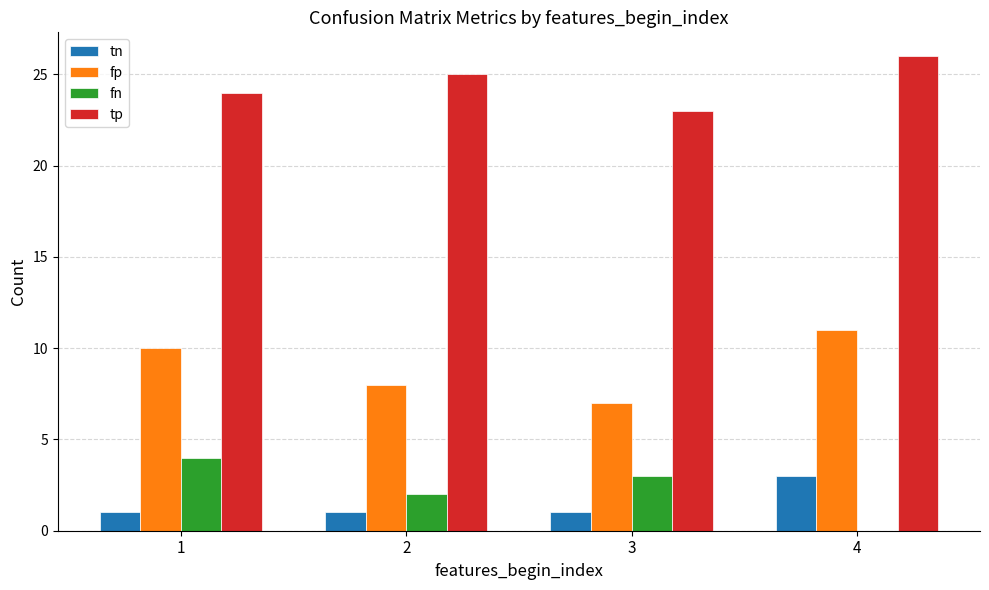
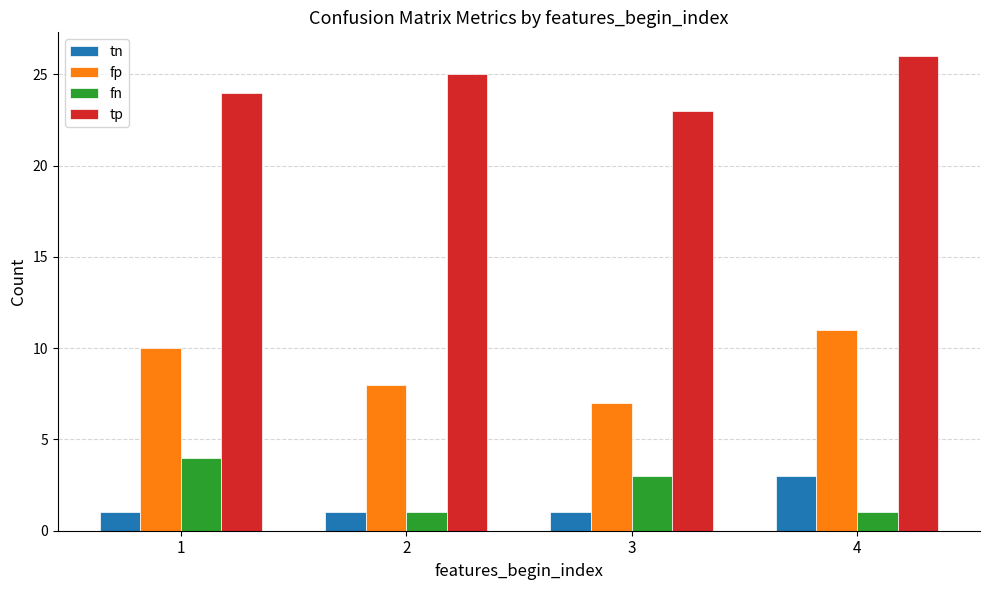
  {
    "tn": {
      "1": 1,
      "2": 1,
      "3": 1,
      "4": 3
    },
    "fp": {
      "1": 10,
      "2": 8,
      "3": 7,
      "4": 11
    },
    "fn": {
      "1": 4,
-     "2": 2,
+     "2": 1,
      "3": 3,
-     "4": 0
+     "4": 1
    },
    "tp": {
      "1": 24,
      "2": 25,
      "3": 23,
      "4": 26
    }
  }
